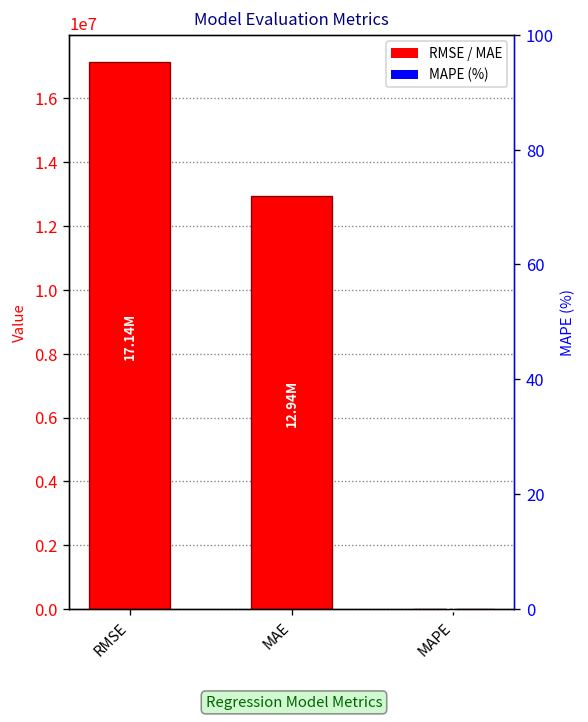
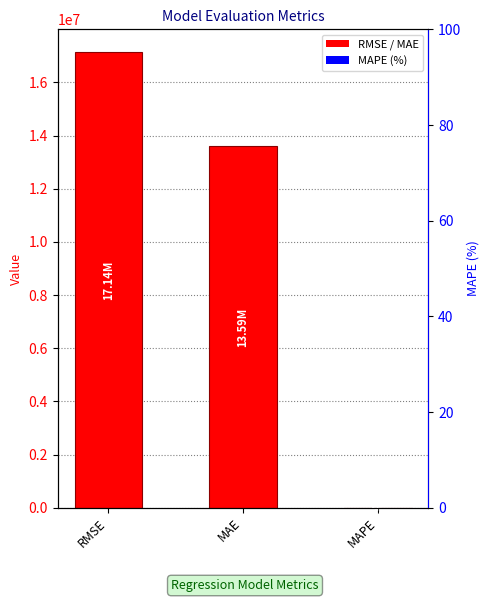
  {
    "RMSE": "17.14M",
-   "MAE": "12.94M"
+   "MAE": "13.59M"
  }
